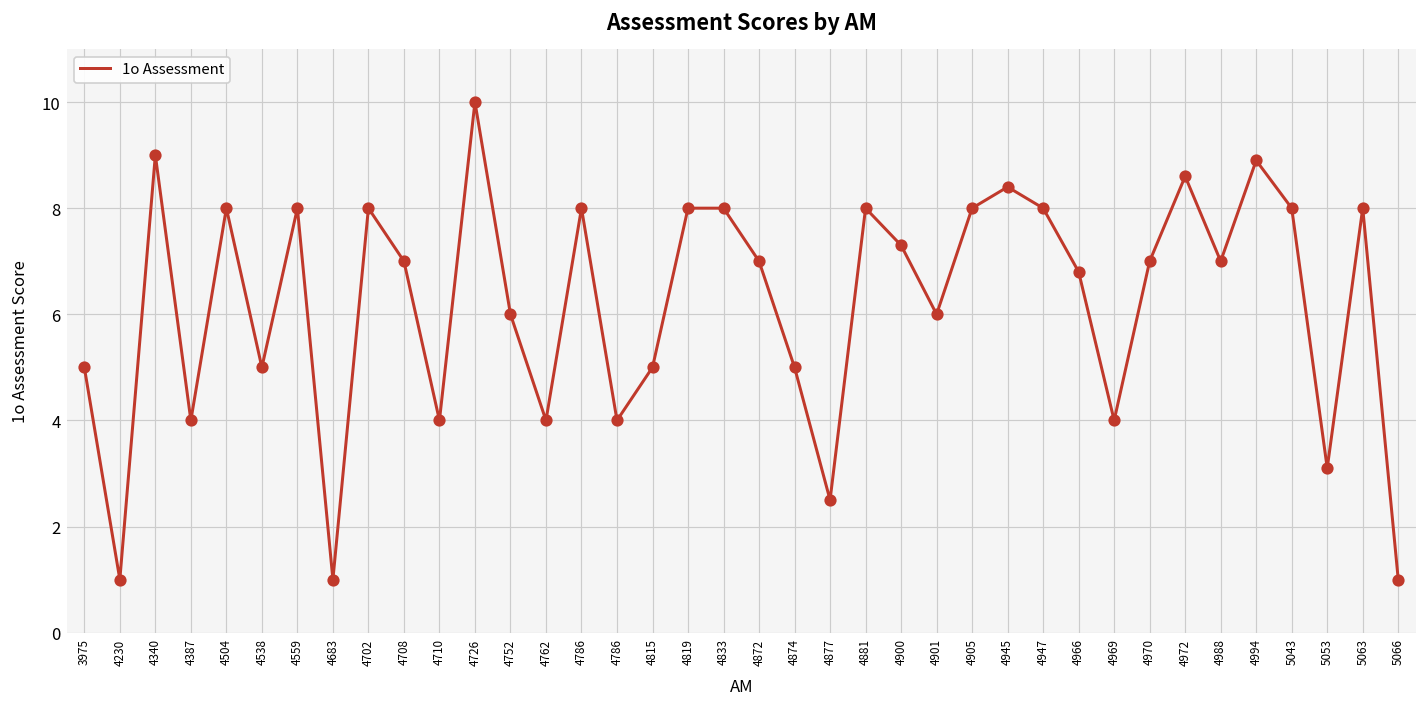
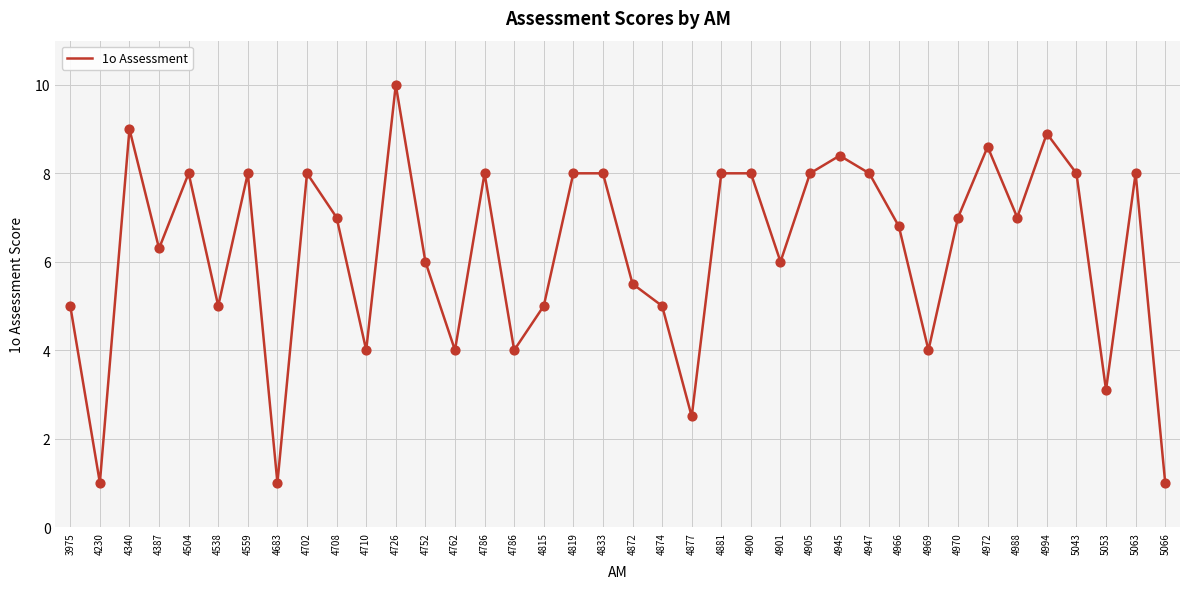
  {
    "3975": 5.0,
    "4230": 1.0,
    "4340": 9.0,
-   "4387": 4.0,
+   "4387": 6.3,
    "4504": 8.0,
    "4538": 5.0,
    "4559": 8.0,
    "4683": 1.0,
    "4702": 8.0,
    "4708": 7.0,
    "4710": 4.0,
    "4726": 10.0,
    "4752": 6.0,
    "4762": 4.0,
    "4815": 5.0,
    "4819": 8.0,
    "4833": 8.0,
-   "4872": 7.0,
+   "4872": 5.5,
    "4874": 5.0,
    "4877": 2.5,
    "4881": 8.0,
-   "4900": 7.3,
+   "4900": 8.0,
    "4901": 6.0,
    "4905": 8.0,
    "4945": 8.4,
    "4947": 8.0,
    "4966": 6.8,
    "4969": 4.0,
    "4970": 7.0,
    "4972": 8.6,
    "4988": 7.0,
    "4994": 8.9,
    "5043": 8.0,
    "5053": 3.1,
    "5063": 8.0,
    "5066": 1.0
  }
